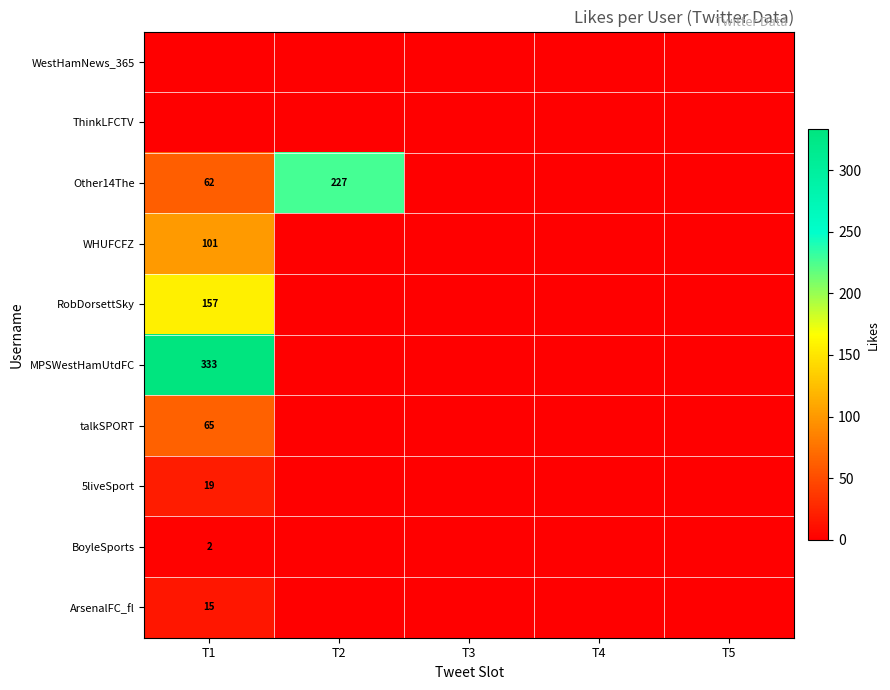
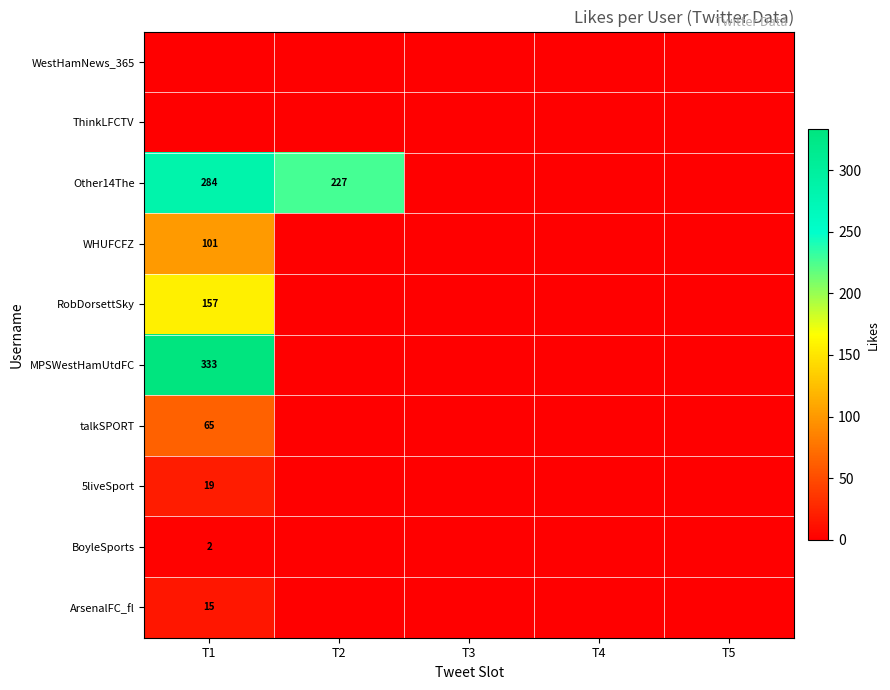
  {
    "Other14The": {
-     "T1": 62,
+     "T1": 284,
      "T2": 227
    },
    "WHUFCFZ": {
      "T1": 101
    },
    "RobDorsettSky": {
      "T1": 157
    },
    "MPSWestHamUtdFC": {
      "T1": 333
    },
    "talkSPORT": {
      "T1": 65
    },
    "5liveSport": {
      "T1": 19
    },
    "BoyleSports": {
      "T1": 2
    },
    "ArsenalFC_fl": {
      "T1": 15
    }
  }
